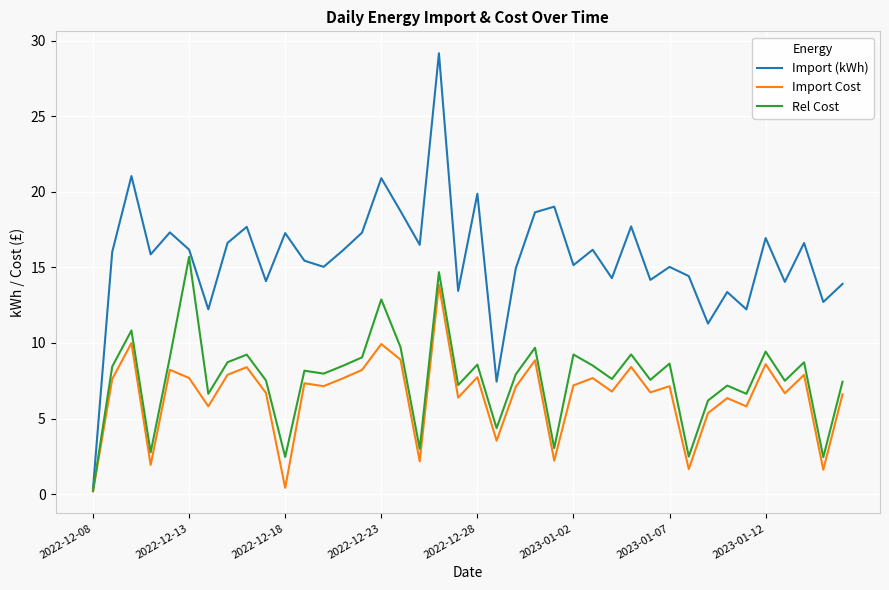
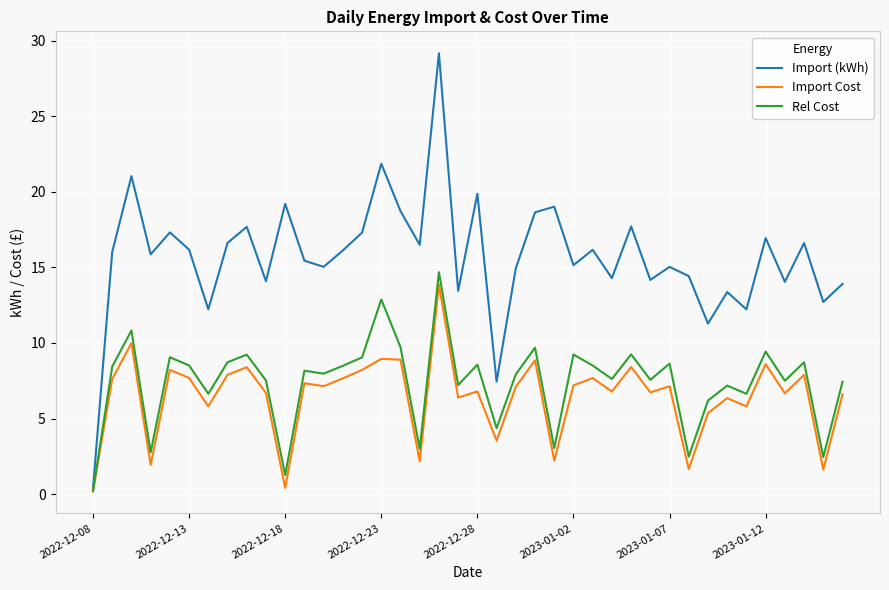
  {
    "Import (kWh)": {
      "2022-12-13": 16.2,
-     "2022-12-18": 17.3,
-     "2022-12-23": 20.9,
+     "2022-12-18": 19.2,
+     "2022-12-23": 21.9,
      "2022-12-28": 19.9,
      "2023-01-02": 15.2,
      "2023-01-07": 15.0,
      "2023-01-12": 16.9
    },
    "Import Cost": {
      "2022-12-13": 7.7,
      "2022-12-18": 0.4,
-     "2022-12-23": 9.9,
-     "2022-12-28": 7.7,
+     "2022-12-23": 8.9,
+     "2022-12-28": 6.8,
      "2023-01-02": 7.2,
      "2023-01-07": 7.1,
      "2023-01-12": 8.6
    },
    "Rel Cost": {
-     "2022-12-13": 15.7,
-     "2022-12-18": 2.5,
+     "2022-12-13": 8.5,
+     "2022-12-18": 1.3,
      "2022-12-23": 12.9,
      "2022-12-28": 8.6,
      "2023-01-02": 9.2,
      "2023-01-07": 8.6,
      "2023-01-12": 9.4
    }
  }
